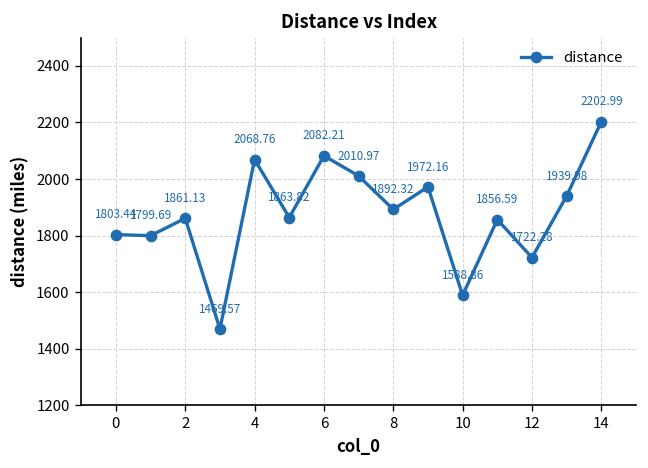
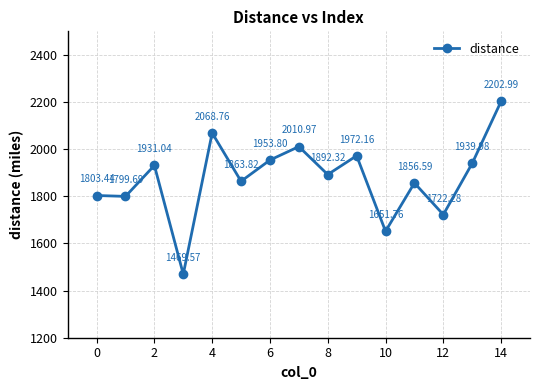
  {
-   "2": 1861.13,
+   "2": 1931.04,
    "4": 2068.76,
-   "6": 2082.21,
+   "6": 1953.80,
    "8": 1892.32,
-   "10": 1588.86,
+   "10": 1651.76,
    "12": 1722.28,
    "14": 2202.99
  }
